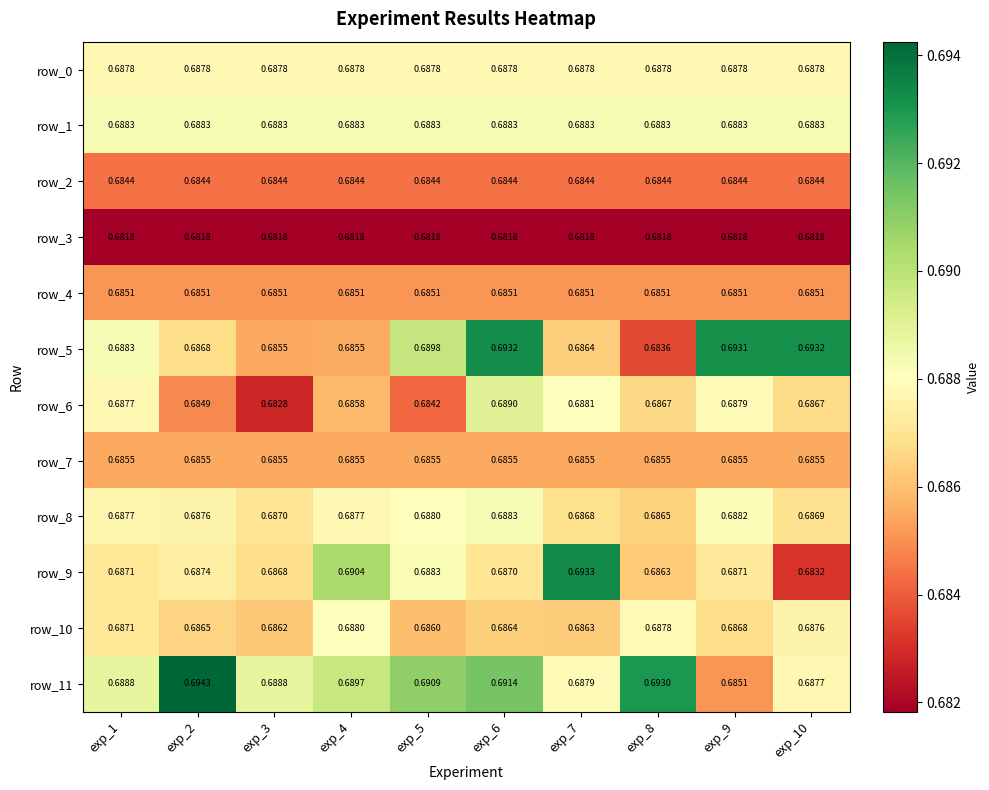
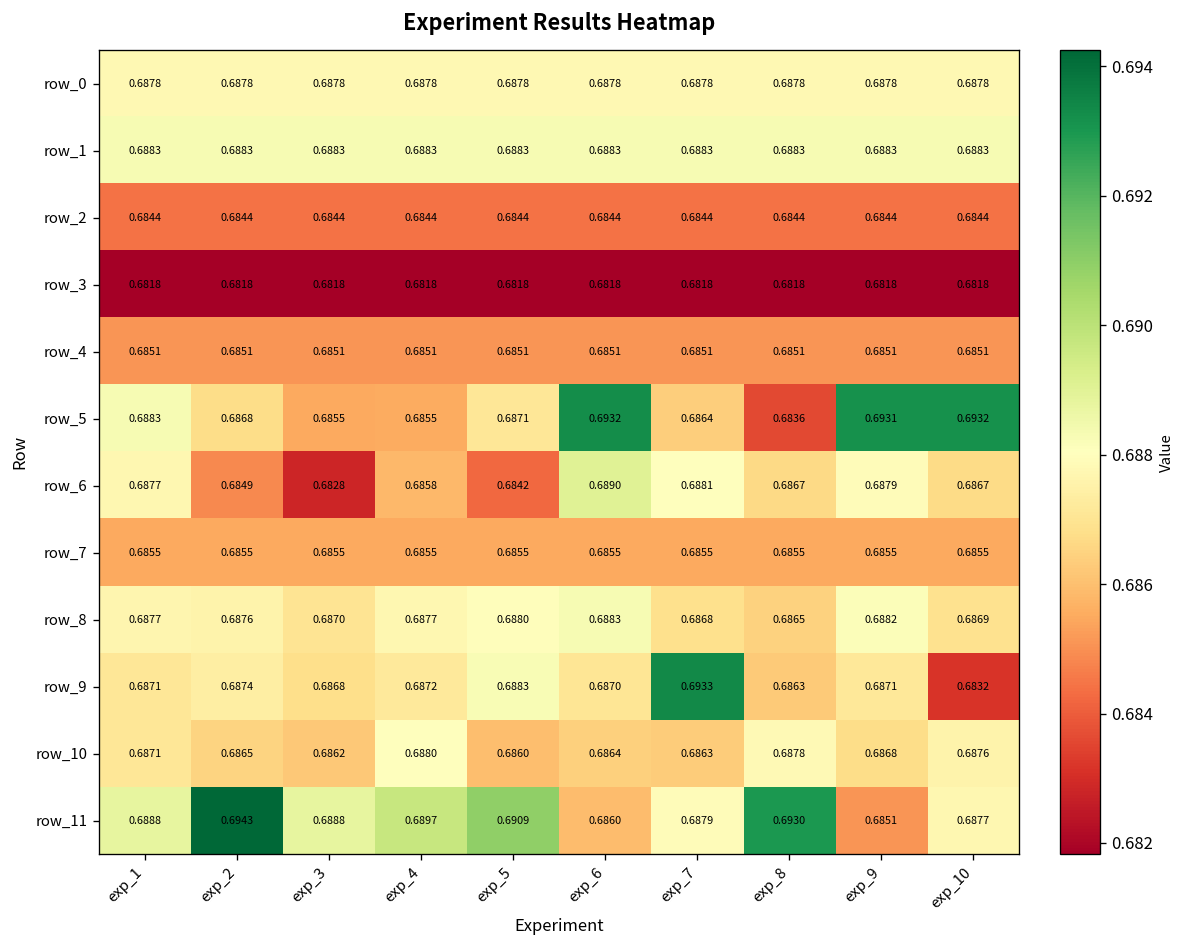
  {
    "row_0": {
      "exp_1": 0.6878,
      "exp_2": 0.6878,
      "exp_3": 0.6878,
      "exp_4": 0.6878,
      "exp_5": 0.6878,
      "exp_6": 0.6878,
      "exp_7": 0.6878,
      "exp_8": 0.6878,
      "exp_9": 0.6878,
      "exp_10": 0.6878
    },
    "row_1": {
      "exp_1": 0.6883,
      "exp_2": 0.6883,
      "exp_3": 0.6883,
      "exp_4": 0.6883,
      "exp_5": 0.6883,
      "exp_6": 0.6883,
      "exp_7": 0.6883,
      "exp_8": 0.6883,
      "exp_9": 0.6883,
      "exp_10": 0.6883
    },
    "row_2": {
      "exp_1": 0.6844,
      "exp_2": 0.6844,
      "exp_3": 0.6844,
      "exp_4": 0.6844,
      "exp_5": 0.6844,
      "exp_6": 0.6844,
      "exp_7": 0.6844,
      "exp_8": 0.6844,
      "exp_9": 0.6844,
      "exp_10": 0.6844
    },
    "row_3": {
      "exp_1": 0.6818,
      "exp_2": 0.6818,
      "exp_3": 0.6818,
      "exp_4": 0.6818,
      "exp_5": 0.6818,
      "exp_6": 0.6818,
      "exp_7": 0.6818,
      "exp_8": 0.6818,
      "exp_9": 0.6818,
      "exp_10": 0.6818
    },
    "row_4": {
      "exp_1": 0.6851,
      "exp_2": 0.6851,
      "exp_3": 0.6851,
      "exp_4": 0.6851,
      "exp_5": 0.6851,
      "exp_6": 0.6851,
      "exp_7": 0.6851,
      "exp_8": 0.6851,
      "exp_9": 0.6851,
      "exp_10": 0.6851
    },
    "row_5": {
      "exp_1": 0.6883,
      "exp_2": 0.6868,
      "exp_3": 0.6855,
      "exp_4": 0.6855,
-     "exp_5": 0.6898,
+     "exp_5": 0.6871,
      "exp_6": 0.6932,
      "exp_7": 0.6864,
      "exp_8": 0.6836,
      "exp_9": 0.6931,
      "exp_10": 0.6932
    },
    "row_6": {
      "exp_1": 0.6877,
      "exp_2": 0.6849,
      "exp_3": 0.6828,
      "exp_4": 0.6858,
      "exp_5": 0.6842,
      "exp_6": 0.6890,
      "exp_7": 0.6881,
      "exp_8": 0.6867,
      "exp_9": 0.6879,
      "exp_10": 0.6867
    },
    "row_7": {
      "exp_1": 0.6855,
      "exp_2": 0.6855,
      "exp_3": 0.6855,
      "exp_4": 0.6855,
      "exp_5": 0.6855,
      "exp_6": 0.6855,
      "exp_7": 0.6855,
      "exp_8": 0.6855,
      "exp_9": 0.6855,
      "exp_10": 0.6855
    },
    "row_8": {
      "exp_1": 0.6877,
      "exp_2": 0.6876,
      "exp_3": 0.6870,
      "exp_4": 0.6877,
      "exp_5": 0.6880,
      "exp_6": 0.6883,
      "exp_7": 0.6868,
      "exp_8": 0.6865,
      "exp_9": 0.6882,
      "exp_10": 0.6869
    },
    "row_9": {
      "exp_1": 0.6871,
      "exp_2": 0.6874,
      "exp_3": 0.6868,
-     "exp_4": 0.6904,
+     "exp_4": 0.6872,
      "exp_5": 0.6883,
      "exp_6": 0.6870,
      "exp_7": 0.6933,
      "exp_8": 0.6863,
      "exp_9": 0.6871,
      "exp_10": 0.6832
    },
    "row_10": {
      "exp_1": 0.6871,
      "exp_2": 0.6865,
      "exp_3": 0.6862,
      "exp_4": 0.6880,
      "exp_5": 0.6860,
      "exp_6": 0.6864,
      "exp_7": 0.6863,
      "exp_8": 0.6878,
      "exp_9": 0.6868,
      "exp_10": 0.6876
    },
    "row_11": {
      "exp_1": 0.6888,
      "exp_2": 0.6943,
      "exp_3": 0.6888,
      "exp_4": 0.6897,
      "exp_5": 0.6909,
-     "exp_6": 0.6914,
+     "exp_6": 0.6860,
      "exp_7": 0.6879,
      "exp_8": 0.6930,
      "exp_9": 0.6851,
      "exp_10": 0.6877
    }
  }
